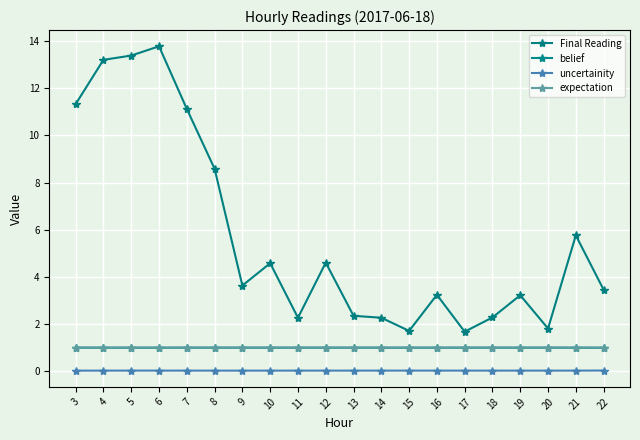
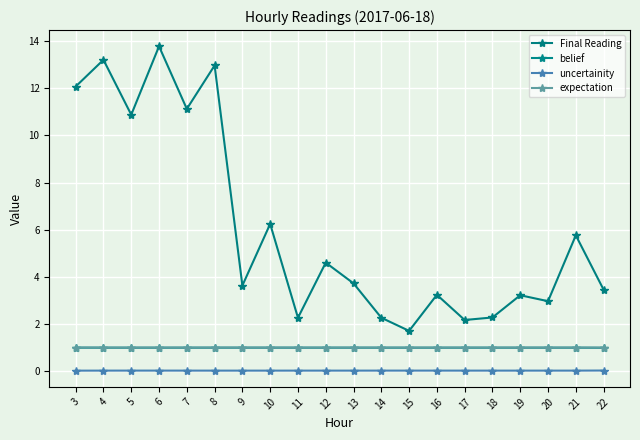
  {
    "Final Reading": {
-     "3": 11.3,
+     "3": 12.1,
      "4": 13.2,
-     "5": 13.4,
+     "5": 10.9,
      "6": 13.8,
      "7": 11.1,
-     "8": 8.6,
+     "8": 13.0,
      "9": 3.6,
-     "10": 4.6,
+     "10": 6.2,
      "11": 2.3,
      "12": 4.6,
-     "13": 2.3,
+     "13": 3.7,
      "14": 2.3,
      "15": 1.7,
      "16": 3.2,
-     "17": 1.7,
+     "17": 2.2,
      "18": 2.3,
      "19": 3.2,
-     "20": 1.8,
+     "20": 3.0,
      "21": 5.8,
      "22": 3.5
    }
  }
